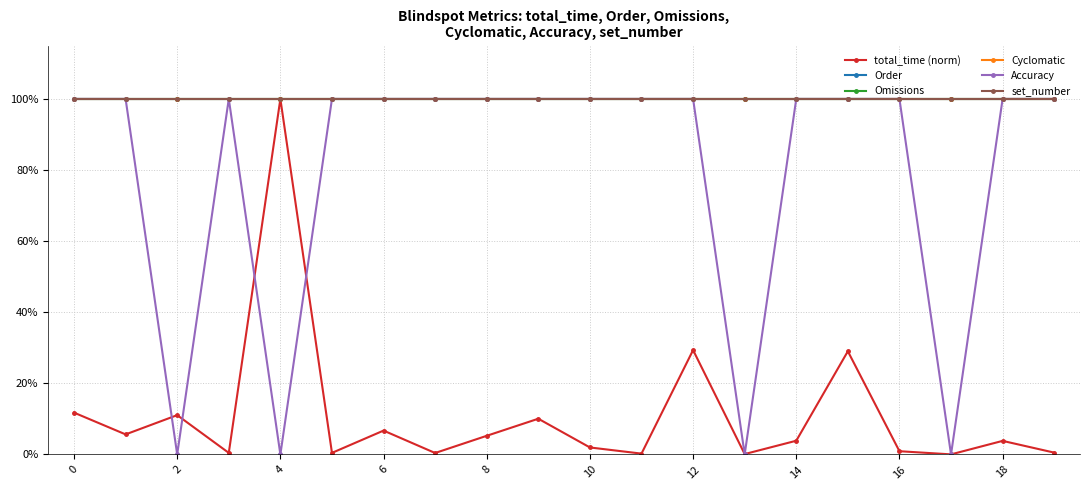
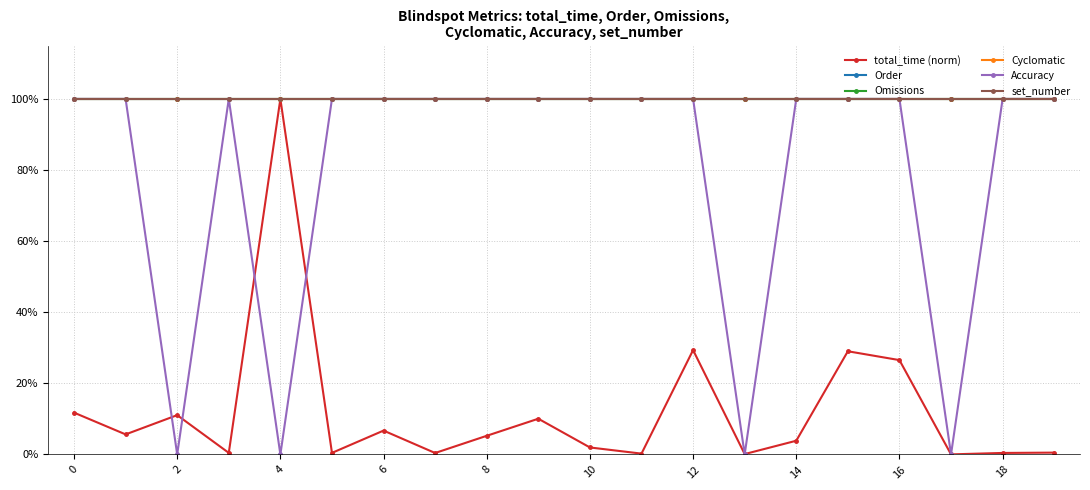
  {
    "total_time (norm)": {
      "0": "12%",
      "2": "11%",
      "6": "7%",
      "8": "5%",
      "10": "2%",
      "12": "29%",
      "14": "4%",
-     "16": "1%",
-     "18": "4%"
+     "16": "27%",
+     "18": "0%"
    },
    "set_number": {
      "2": "100%"
    },
    "Accuracy": {
      "2": "0%",
      "4": "0%"
    }
  }
